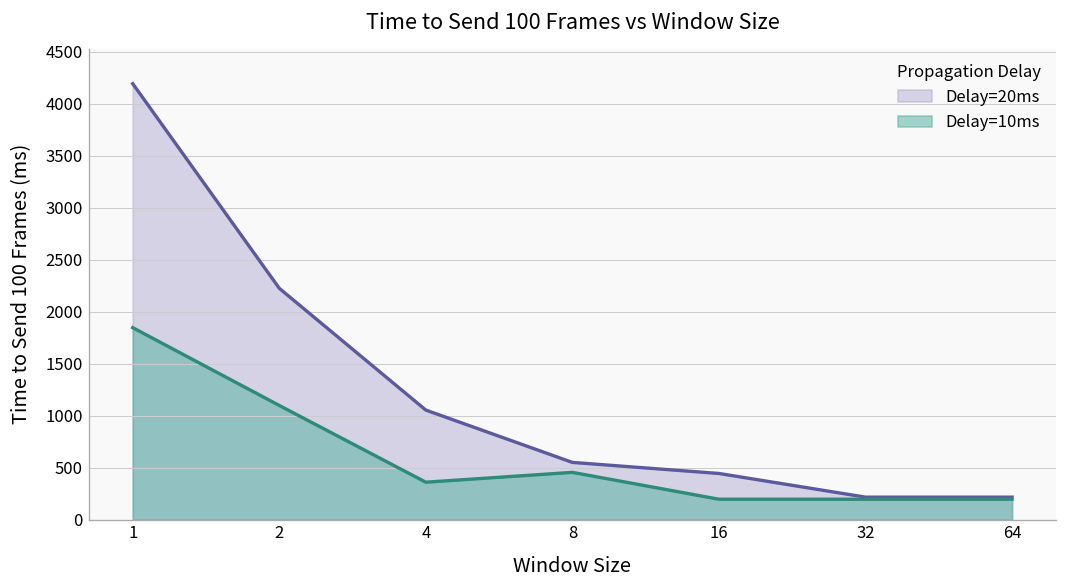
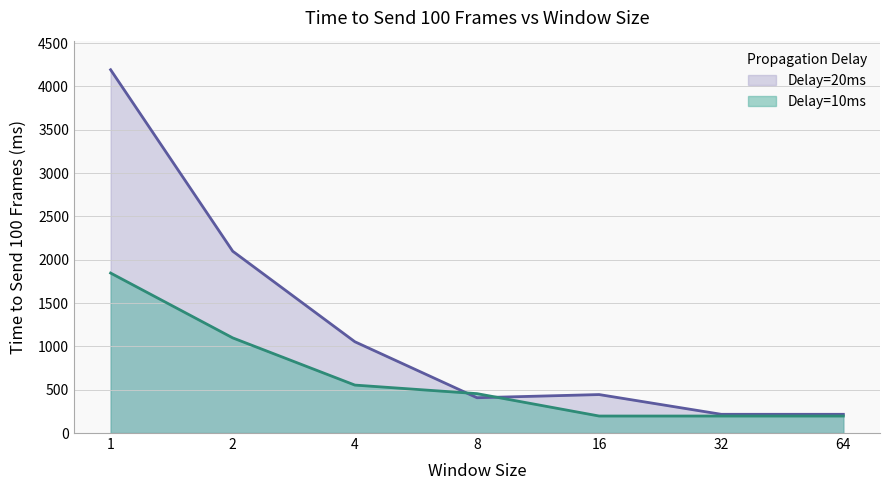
  {
    "Delay=20ms": {
      "1": 4200,
-     "2": 2200,
+     "2": 2100,
      "4": 1100,
-     "8": 600,
+     "8": 400,
      "16": 400
    },
    "Delay=10ms": {
      "1": 1800,
      "2": 1100,
-     "4": 400,
+     "4": 600,
      "8": 500,
      "16": 200
    }
  }
